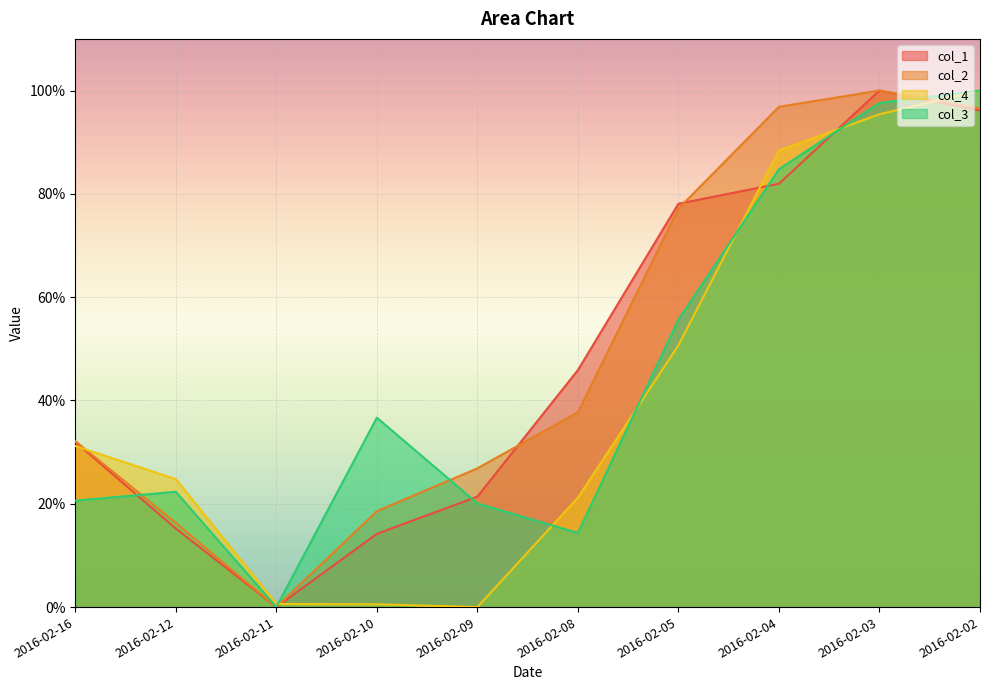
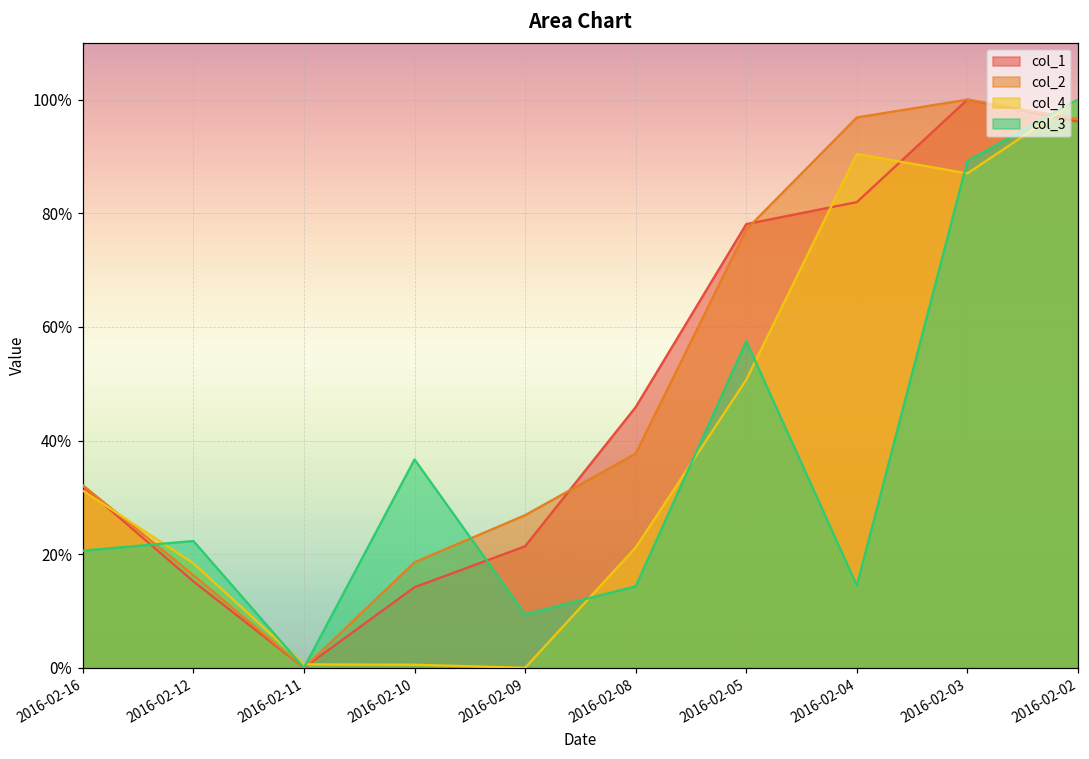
  {
    "col_4": {
      "2016-02-16": "31%",
-     "2016-02-12": "25%",
+     "2016-02-12": "18%",
      "2016-02-11": "1%",
      "2016-02-10": "1%",
      "2016-02-09": "0%",
      "2016-02-08": "21%",
      "2016-02-05": "51%",
-     "2016-02-04": "88%",
-     "2016-02-03": "95%"
+     "2016-02-04": "90%",
+     "2016-02-03": "87%"
    },
    "col_3": {
      "2016-02-16": "21%",
      "2016-02-12": "22%",
      "2016-02-10": "37%",
-     "2016-02-09": "20%",
+     "2016-02-09": "9%",
      "2016-02-08": "14%",
-     "2016-02-05": "56%",
-     "2016-02-04": "85%",
-     "2016-02-03": "98%"
+     "2016-02-05": "57%",
+     "2016-02-04": "14%",
+     "2016-02-03": "89%"
    }
  }
